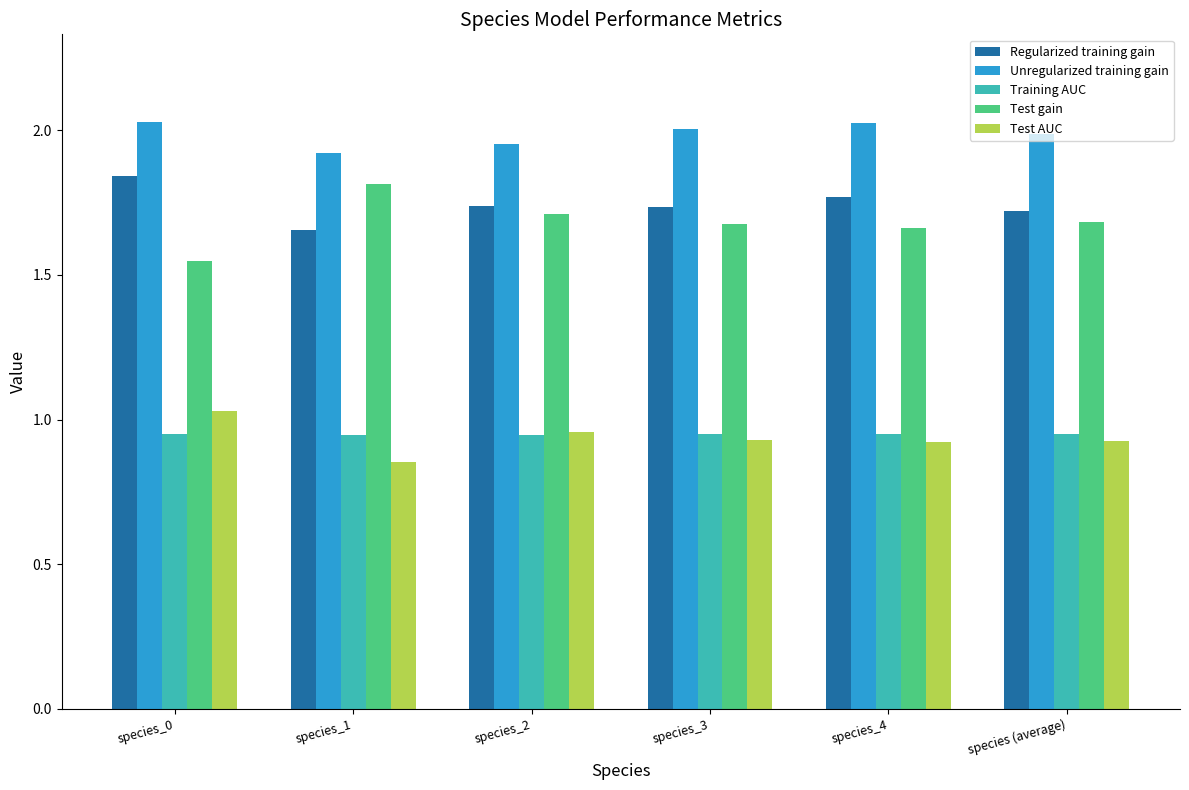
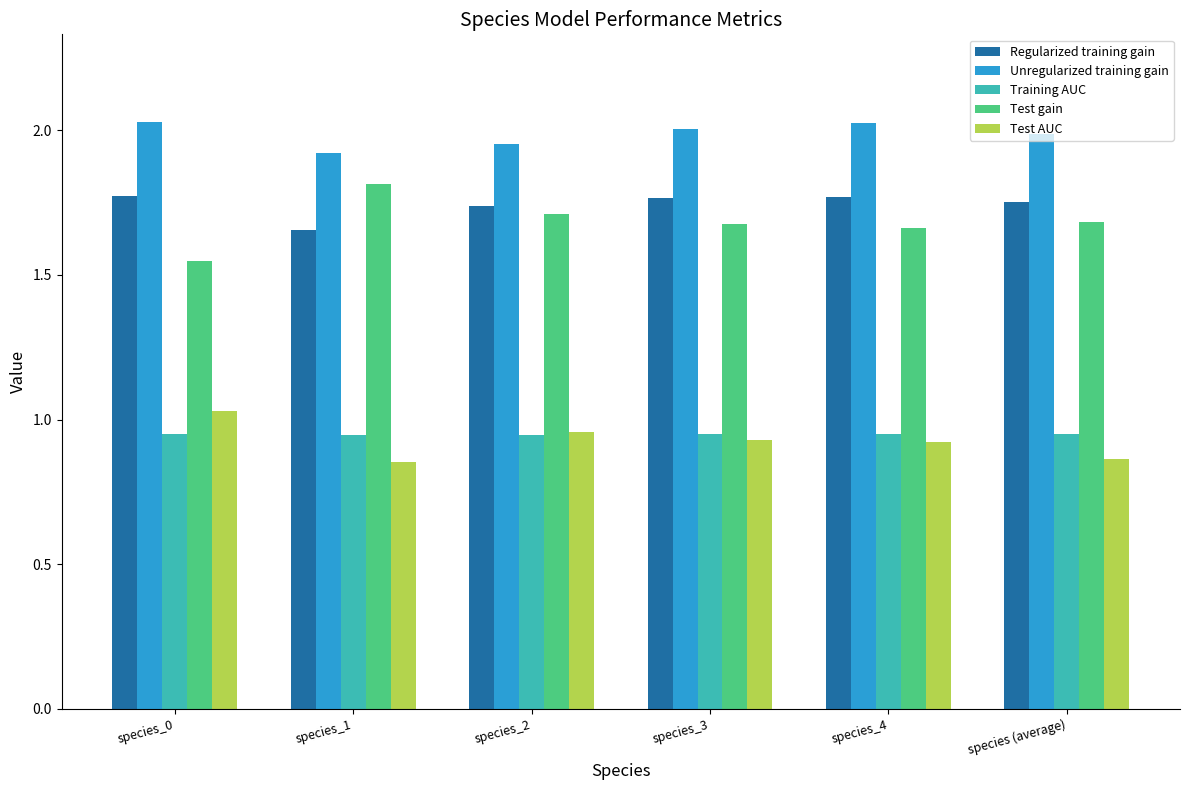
  {
    "Regularized training gain": {
-     "species_0": 1.84,
+     "species_0": 1.77,
      "species_1": 1.66,
      "species_2": 1.74,
-     "species_3": 1.73,
+     "species_3": 1.77,
      "species_4": 1.77,
-     "species (average)": 1.72
+     "species (average)": 1.75
    },
    "Test AUC": {
      "species_0": 1.03,
      "species_1": 0.85,
      "species_2": 0.96,
      "species_3": 0.93,
      "species_4": 0.92,
-     "species (average)": 0.93
+     "species (average)": 0.86
    }
  }
